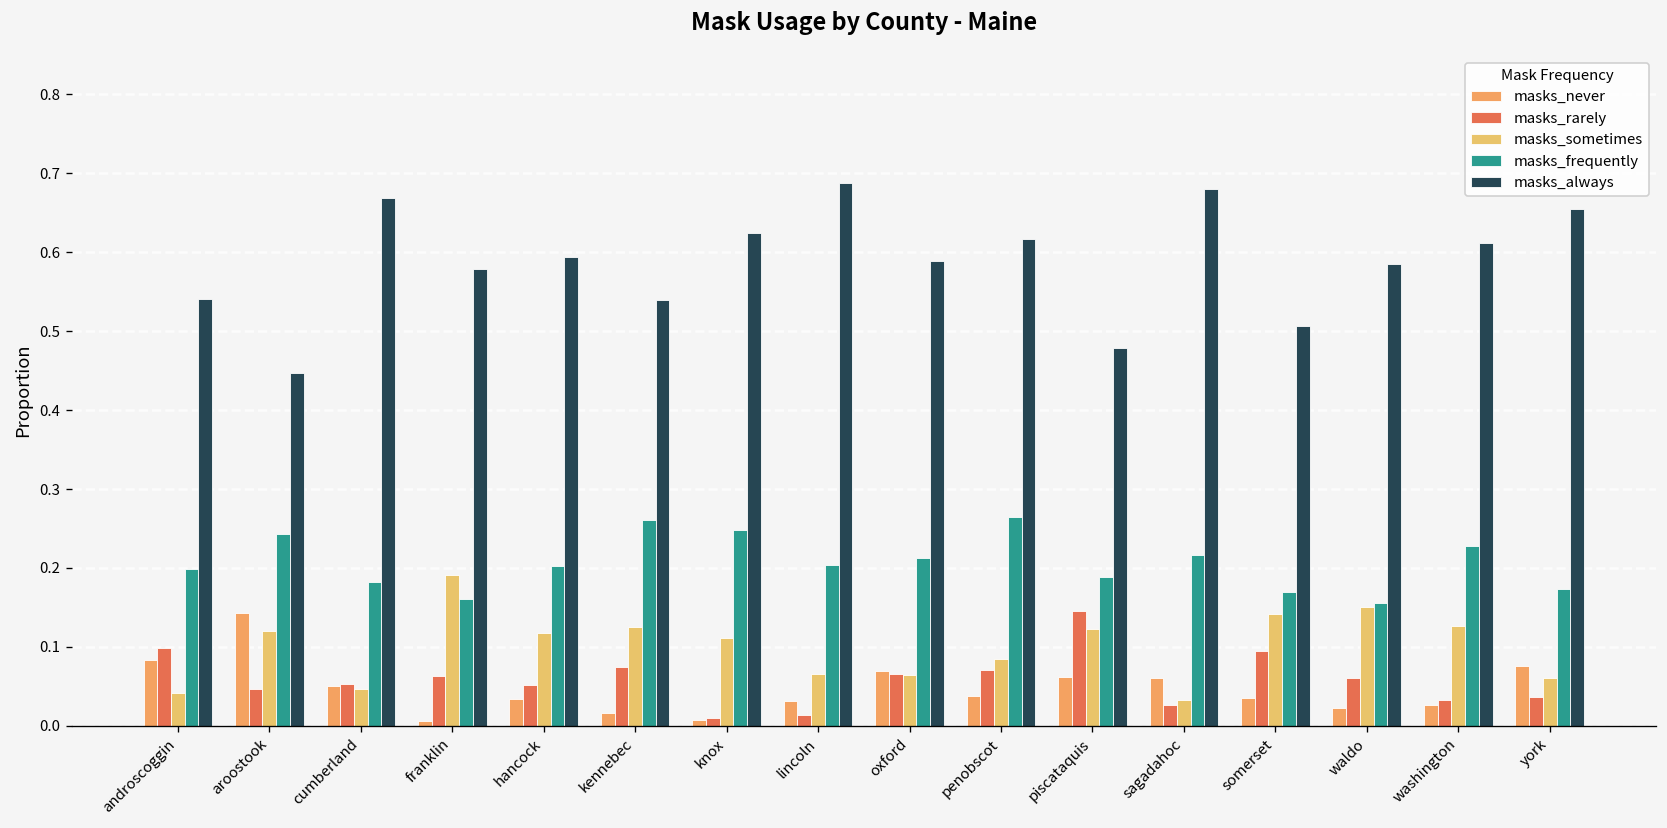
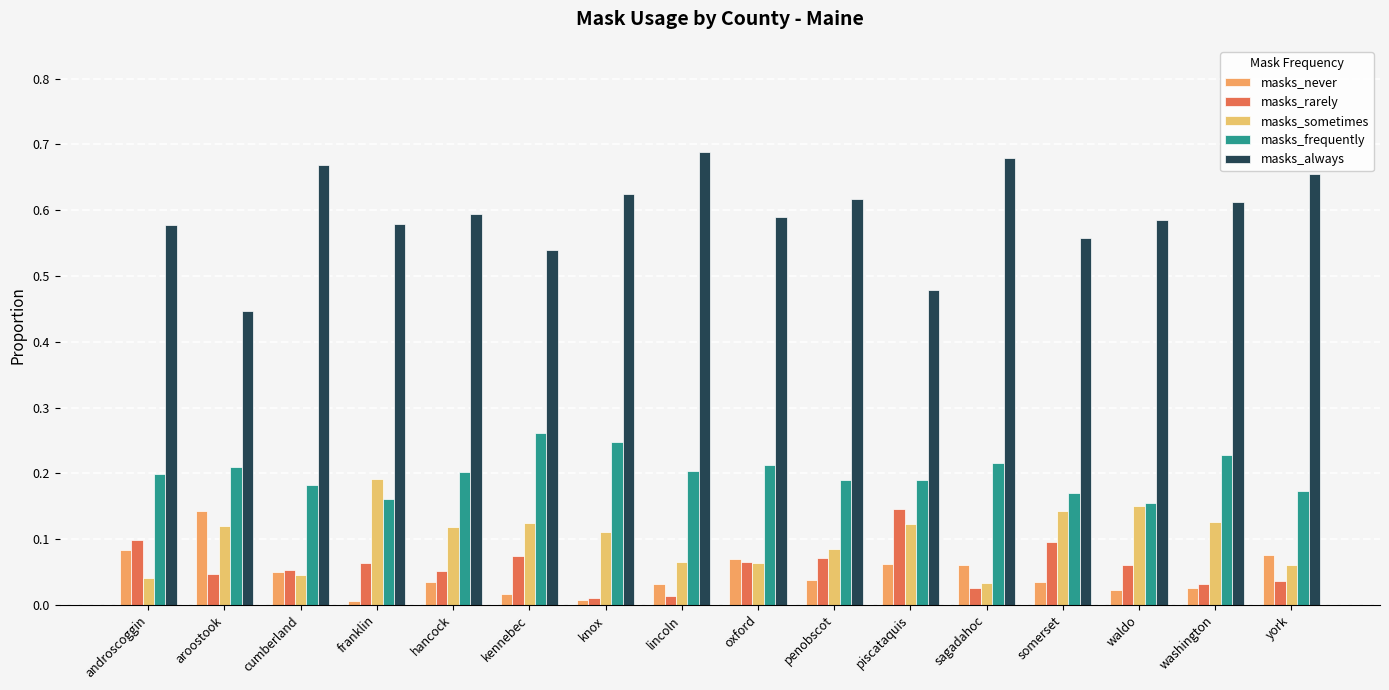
  {
    "masks_frequently": {
      "androscoggin": 0.20,
-     "aroostook": 0.24,
+     "aroostook": 0.21,
      "cumberland": 0.18,
      "franklin": 0.16,
      "hancock": 0.20,
      "kennebec": 0.26,
      "knox": 0.25,
      "lincoln": 0.20,
      "oxford": 0.21,
-     "penobscot": 0.27,
+     "penobscot": 0.19,
      "piscataquis": 0.19,
      "sagadahoc": 0.22,
      "somerset": 0.17,
      "waldo": 0.16,
      "washington": 0.23,
      "york": 0.17
    },
    "masks_always": {
-     "androscoggin": 0.54,
+     "androscoggin": 0.58,
      "aroostook": 0.45,
      "cumberland": 0.67,
      "franklin": 0.58,
      "hancock": 0.59,
      "kennebec": 0.54,
      "knox": 0.63,
      "lincoln": 0.69,
      "oxford": 0.59,
      "penobscot": 0.62,
      "piscataquis": 0.48,
      "sagadahoc": 0.68,
-     "somerset": 0.51,
+     "somerset": 0.56,
      "waldo": 0.59,
      "washington": 0.61,
      "york": 0.66
    }
  }
